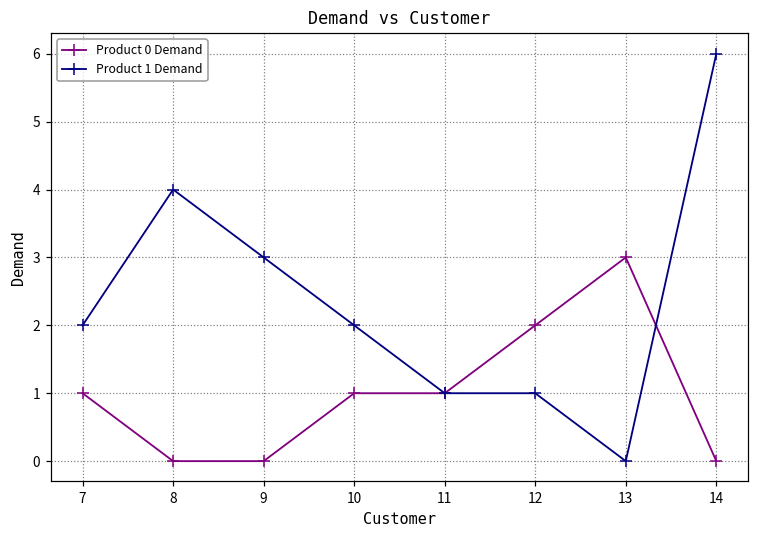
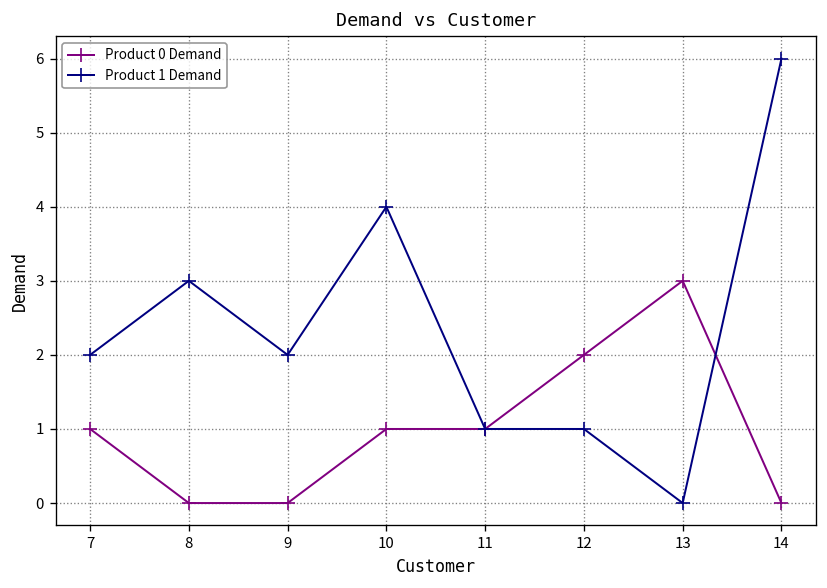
  {
    "Product 0 Demand": {
      "7": 1,
      "8": 0,
      "9": 0,
      "10": 1,
      "12": 2,
      "13": 3,
      "14": 0
    },
    "Product 1 Demand": {
      "7": 2,
-     "8": 4,
-     "9": 3,
-     "10": 2,
+     "8": 3,
+     "9": 2,
+     "10": 4,
      "12": 1,
      "13": 0,
      "14": 6
    }
  }
